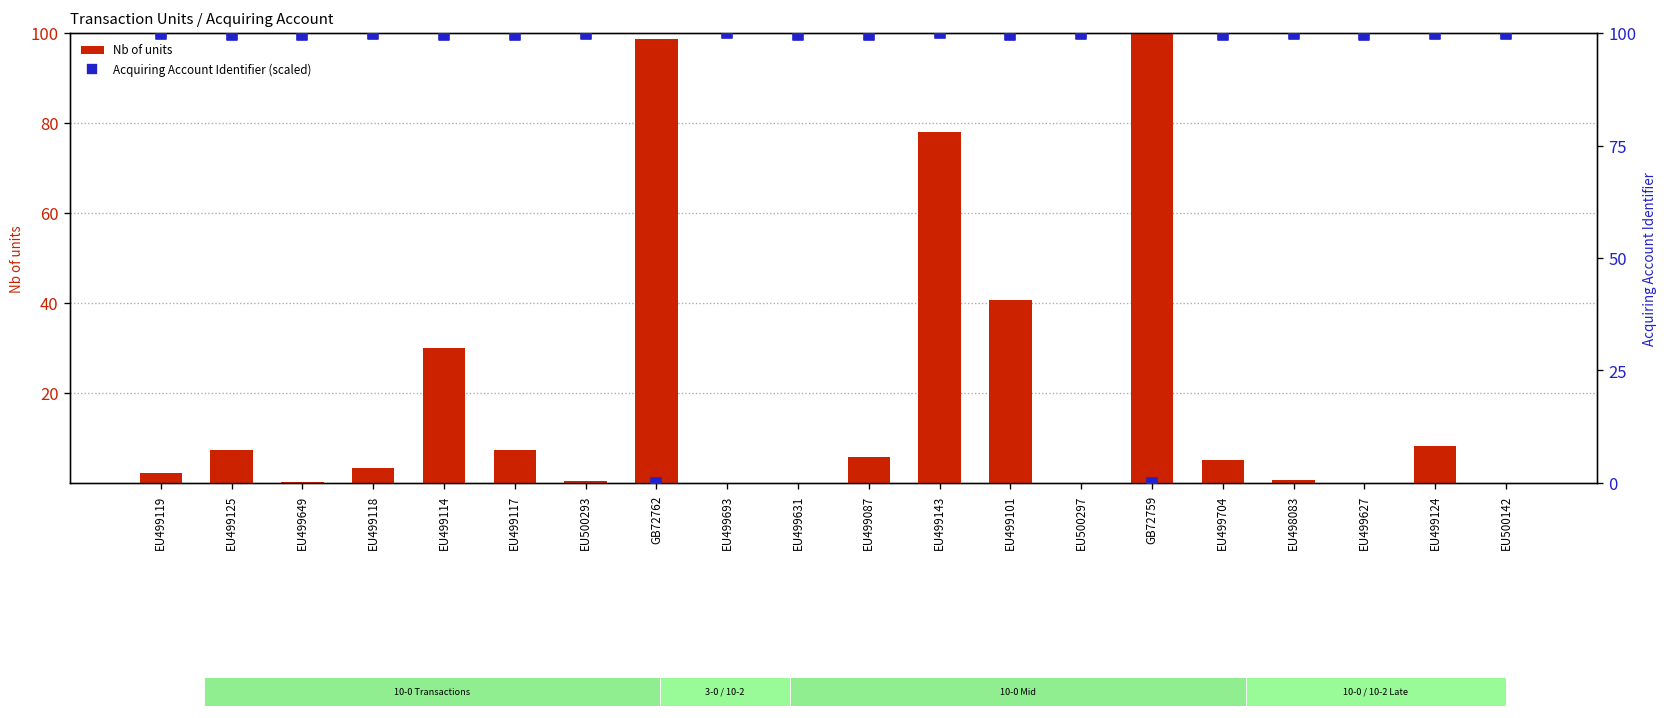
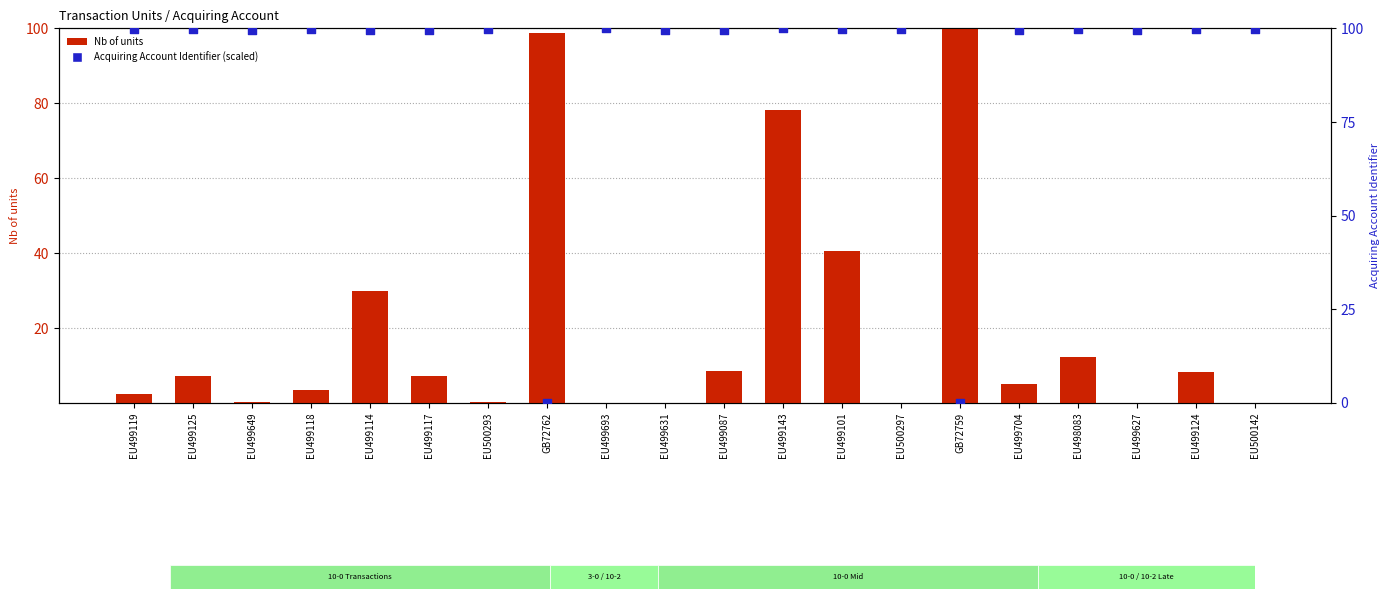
  {
    "Transaction Units / Acquiring Account": {
      "Nb of units": {
        "EU499119": 2,
        "EU499125": 7,
        "EU499118": 3,
        "EU499114": 30,
        "EU499117": 7,
        "GB72762": 99,
-       "EU499087": 6,
+       "EU499087": 9,
        "EU499143": 78,
        "EU499101": 41,
        "GB72759": 100,
        "EU499704": 5,
-       "EU498083": 1,
+       "EU498083": 12,
        "EU499124": 8
      }
    }
  }
